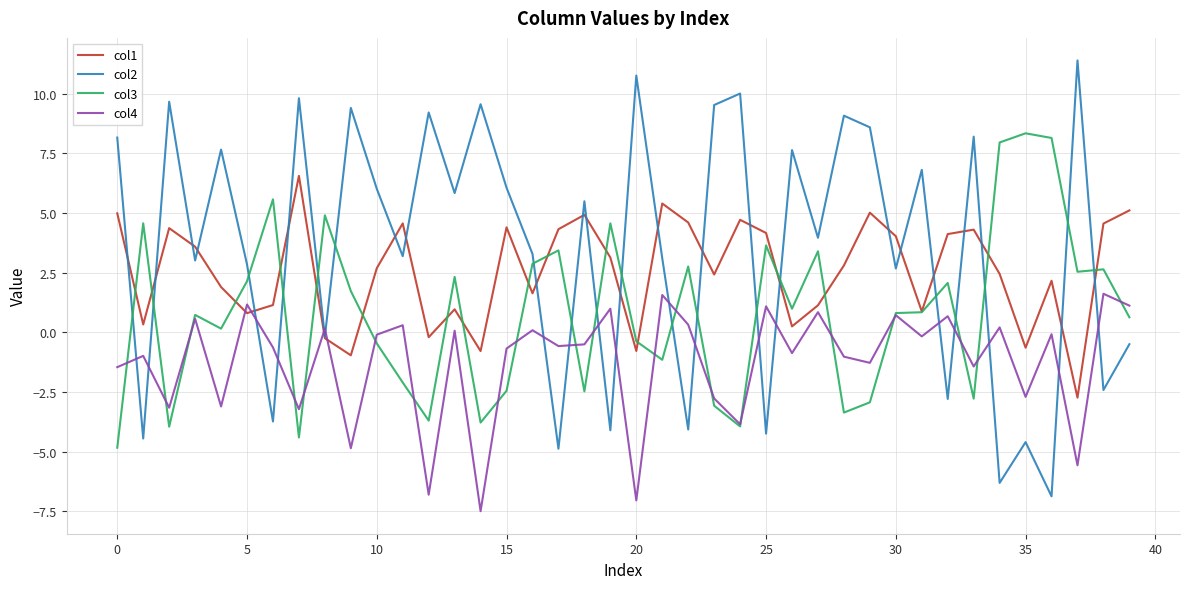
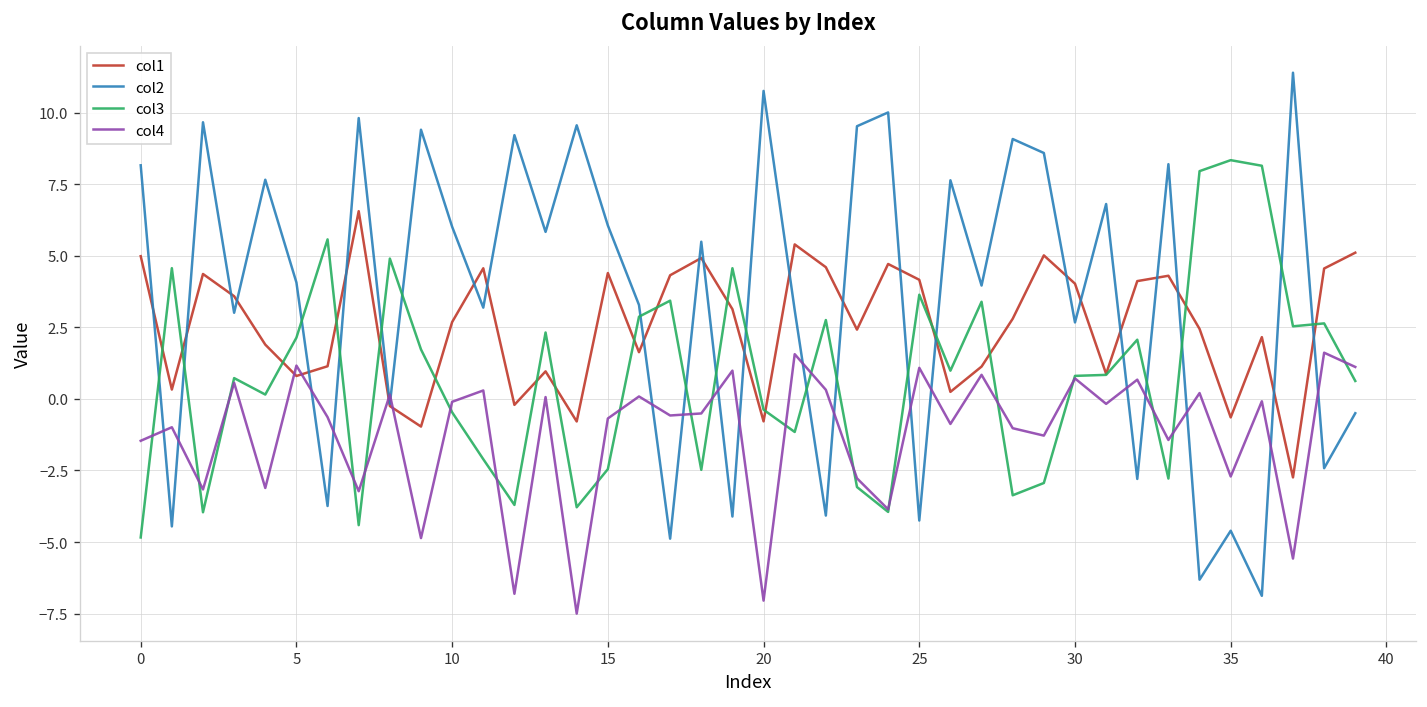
  {
    "col1": {
      "0": 5.0,
      "5": 0.8,
      "10": 2.7,
      "15": 4.4,
      "20": -0.8,
      "25": 4.2,
      "30": 4.0,
      "35": -0.6
    },
    "col2": {
      "0": 8.2,
-     "5": 2.8,
+     "5": 4.1,
      "10": 6.0,
      "15": 6.1,
      "20": 10.8,
      "25": -4.3,
      "30": 2.7,
      "35": -4.6
    },
    "col3": {
      "0": -4.8,
      "5": 2.1,
      "10": -0.5,
      "15": -2.5,
      "20": -0.4,
      "25": 3.6,
      "35": 8.3
    },
    "col4": {
      "0": -1.5,
      "5": 1.2,
      "10": -0.1,
      "15": -0.7,
      "20": -7.0,
      "25": 1.1,
      "35": -2.7
    }
  }
